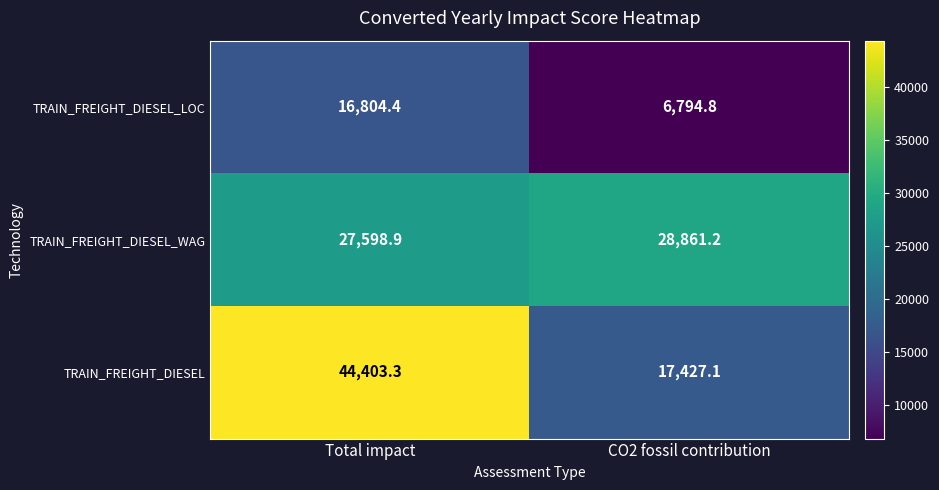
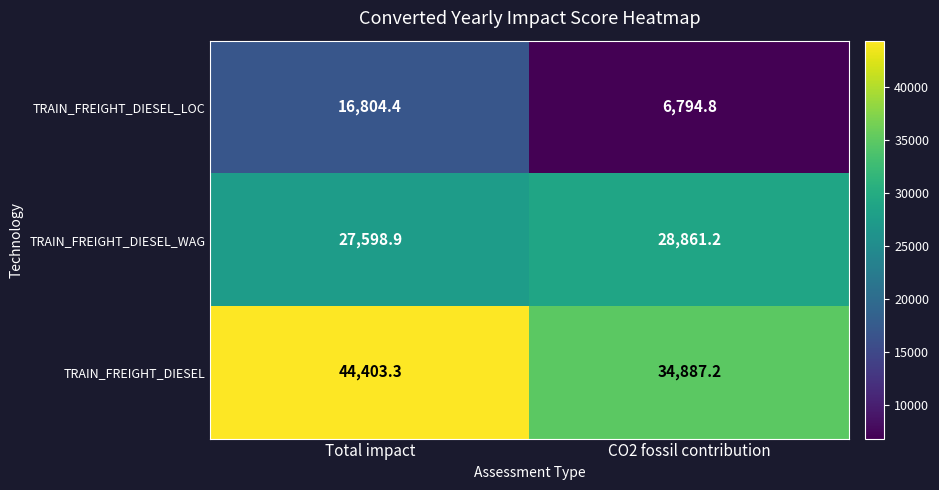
  {
    "TRAIN_FREIGHT_DIESEL_LOC": {
      "Total impact": "16,804.4",
      "CO2 fossil contribution": "6,794.8"
    },
    "TRAIN_FREIGHT_DIESEL_WAG": {
      "Total impact": "27,598.9",
      "CO2 fossil contribution": "28,861.2"
    },
    "TRAIN_FREIGHT_DIESEL": {
      "Total impact": "44,403.3",
-     "CO2 fossil contribution": "17,427.1"
+     "CO2 fossil contribution": "34,887.2"
    }
  }
